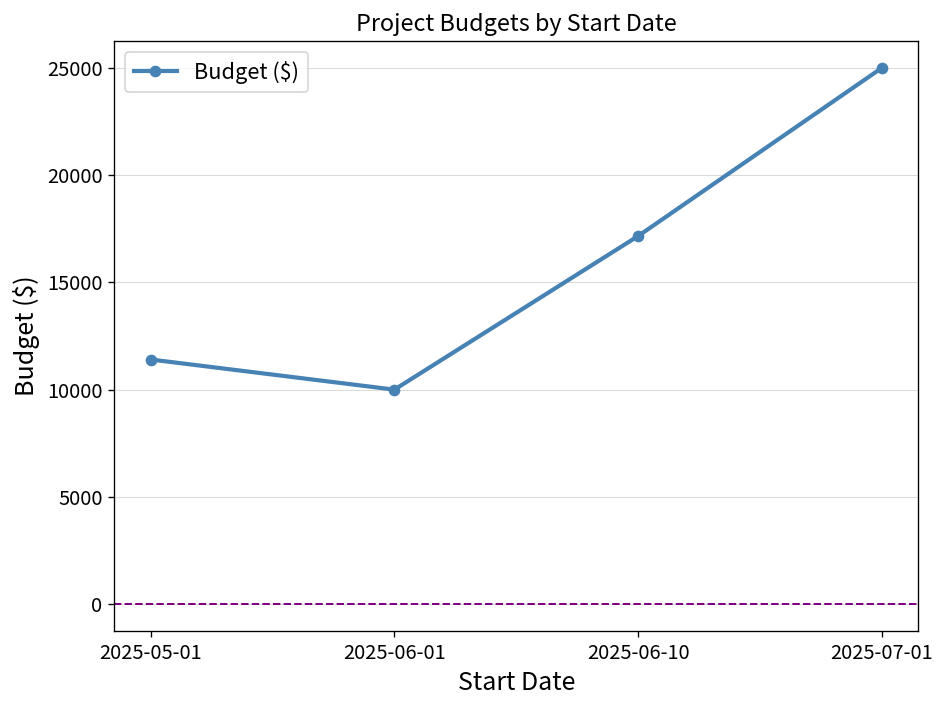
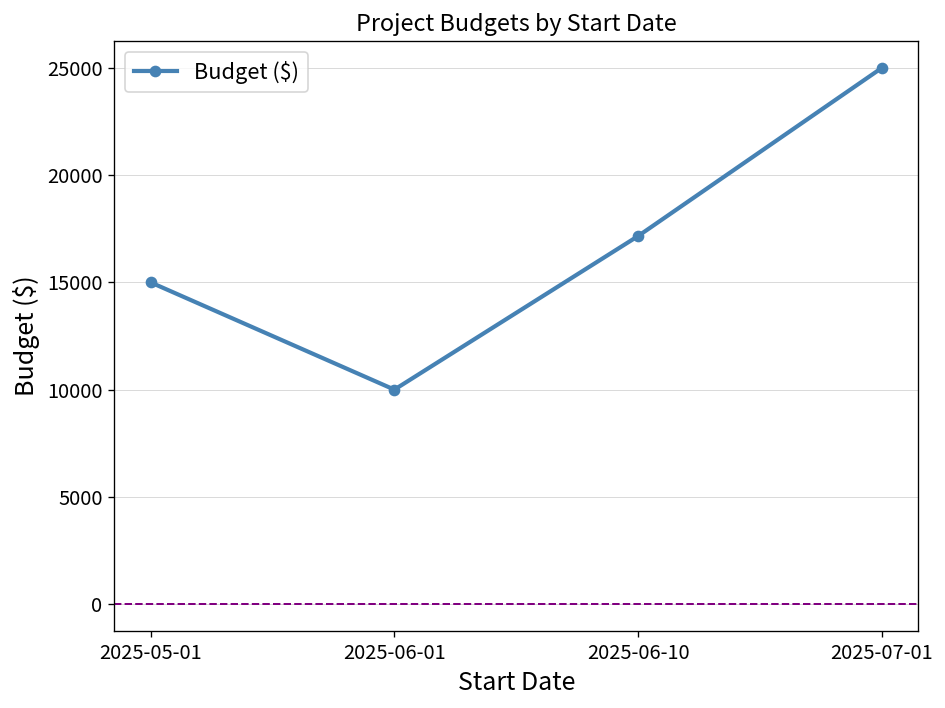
  {
-   "2025-05-01": 11400,
+   "2025-05-01": 15000,
    "2025-06-01": 10000,
    "2025-06-10": 17200,
    "2025-07-01": 25000
  }
